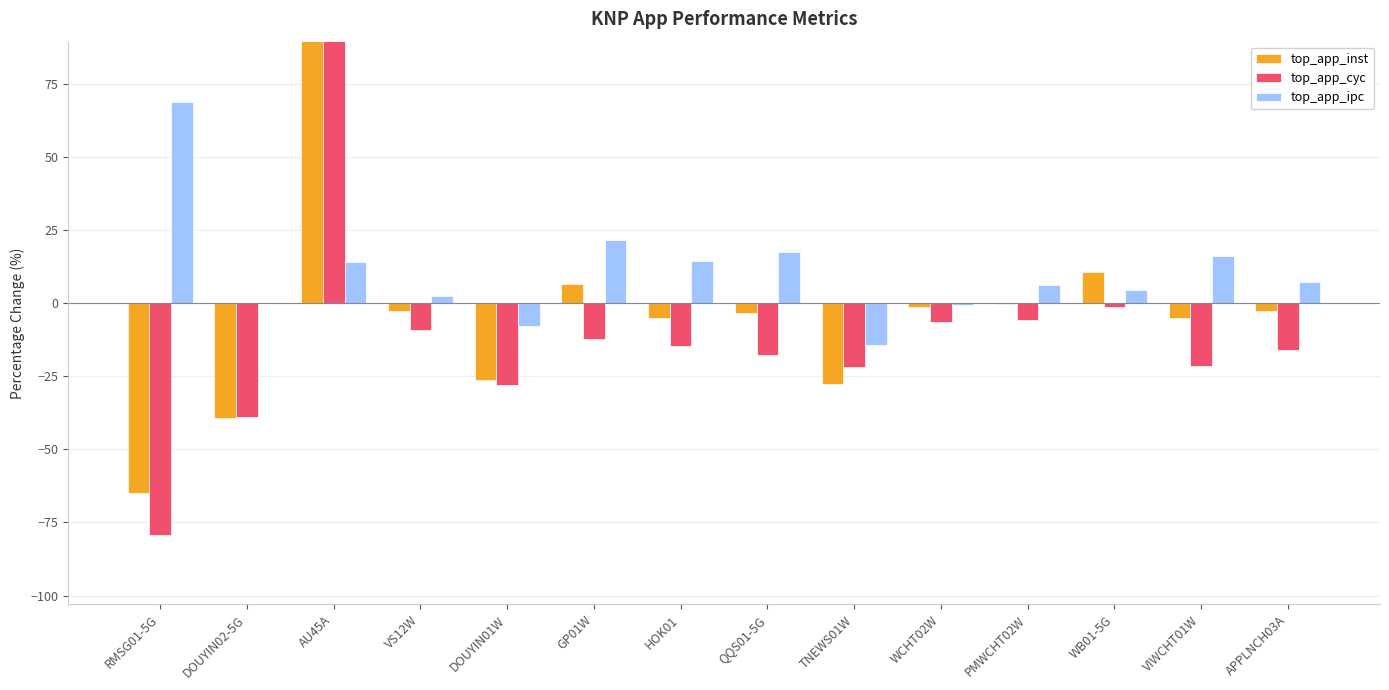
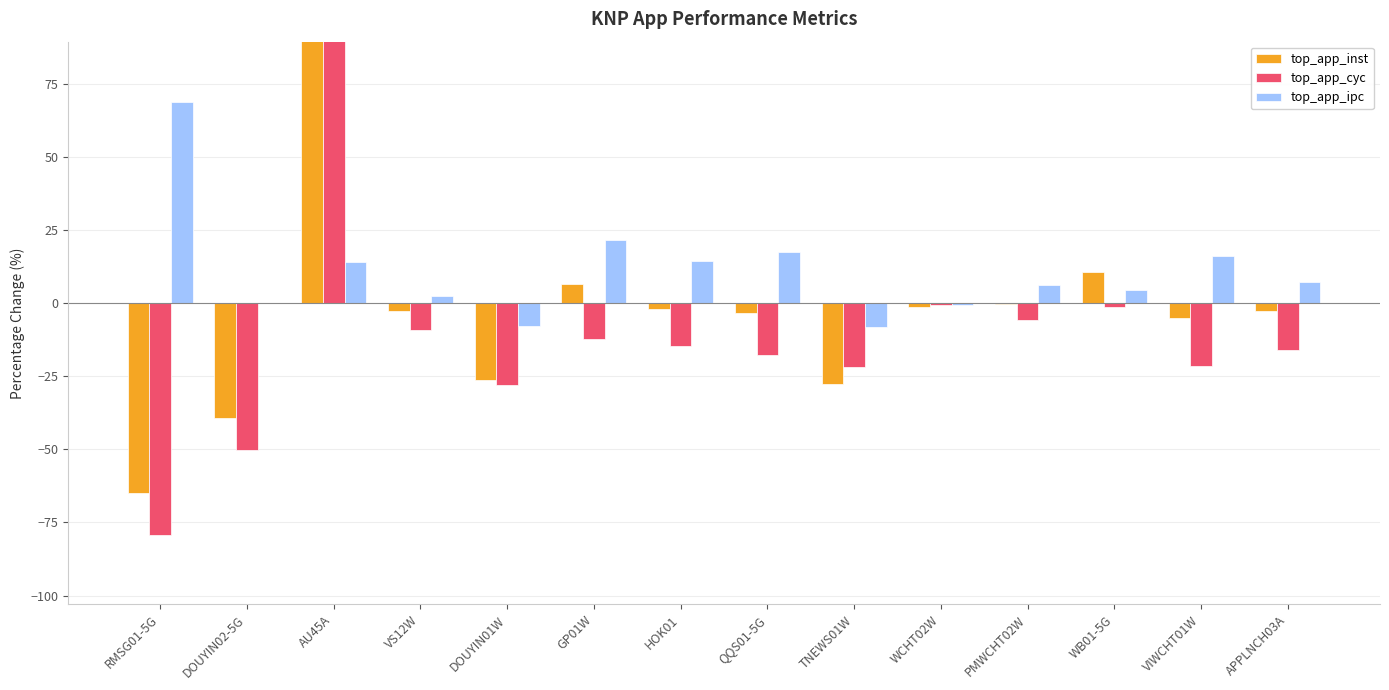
  {
    "top_app_inst": {
      "RMSG01-5G": -65,
      "DOUYIN02-5G": -39,
      "VS12W": -3,
      "DOUYIN01W": -26,
      "GP01W": 7,
-     "HOK01": -5,
+     "HOK01": -2,
      "QQS01-5G": -3,
      "TNEWS01W": -28,
      "WCHT02W": -1,
      "WB01-5G": 10,
      "VIWCHT01W": -5,
      "APPLNCH03A": -3
    },
    "top_app_cyc": {
      "RMSG01-5G": -79,
-     "DOUYIN02-5G": -39,
+     "DOUYIN02-5G": -50,
      "VS12W": -9,
      "DOUYIN01W": -28,
      "GP01W": -12,
      "HOK01": -15,
      "QQS01-5G": -18,
      "TNEWS01W": -22,
-     "WCHT02W": -6,
+     "WCHT02W": -1,
      "PMWCHT02W": -6,
      "WB01-5G": -1,
      "VIWCHT01W": -21,
      "APPLNCH03A": -16
    },
    "top_app_ipc": {
      "RMSG01-5G": 69,
      "DOUYIN02-5G": 0,
      "AU45A": 14,
      "VS12W": 2,
      "DOUYIN01W": -8,
      "GP01W": 22,
      "HOK01": 14,
      "QQS01-5G": 17,
-     "TNEWS01W": -14,
+     "TNEWS01W": -8,
      "PMWCHT02W": 6,
      "WB01-5G": 5,
      "VIWCHT01W": 16,
      "APPLNCH03A": 7
    }
  }
